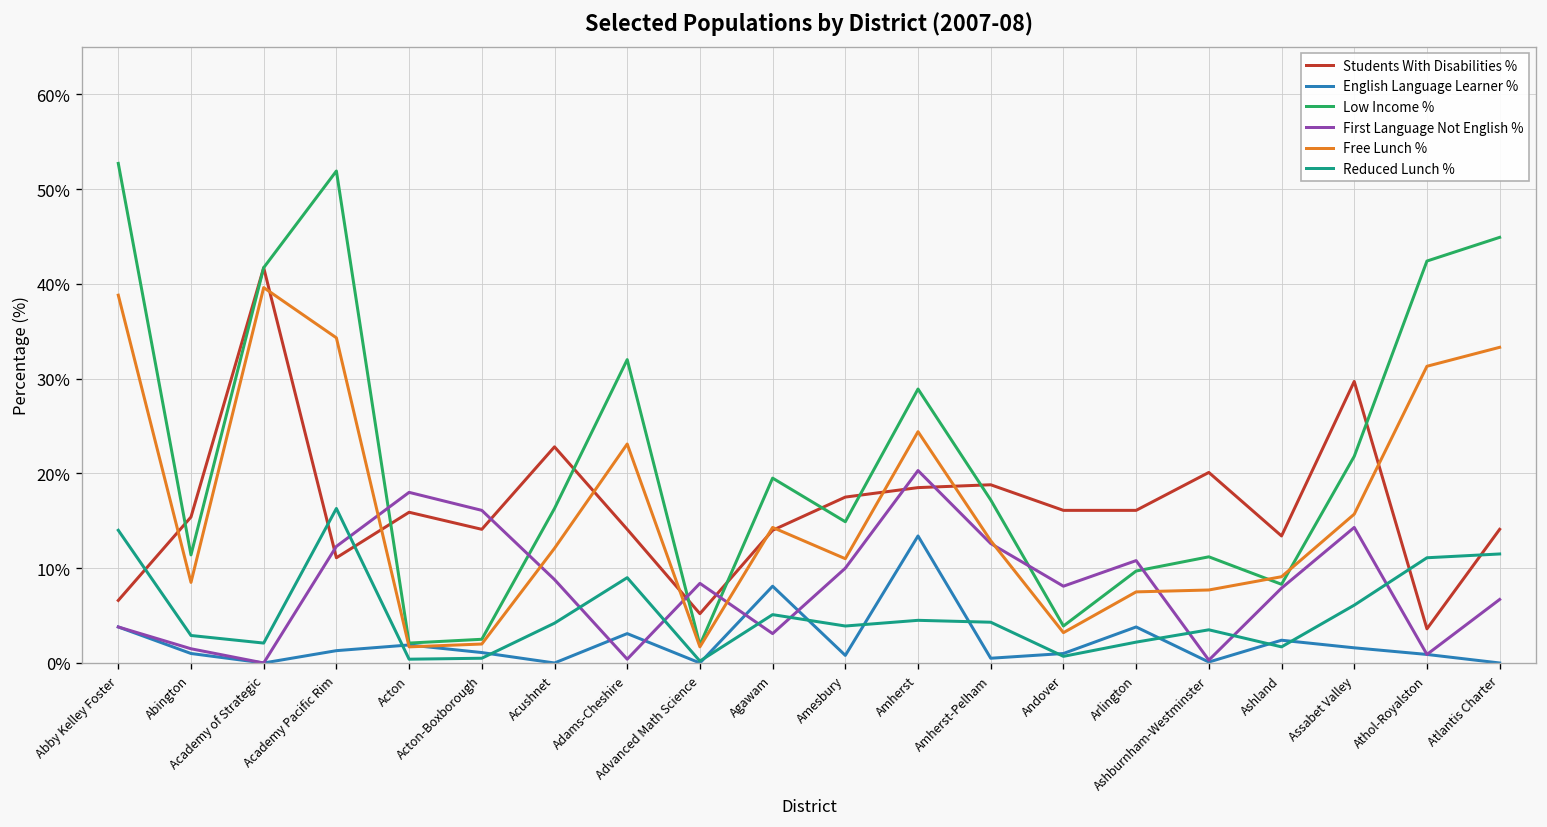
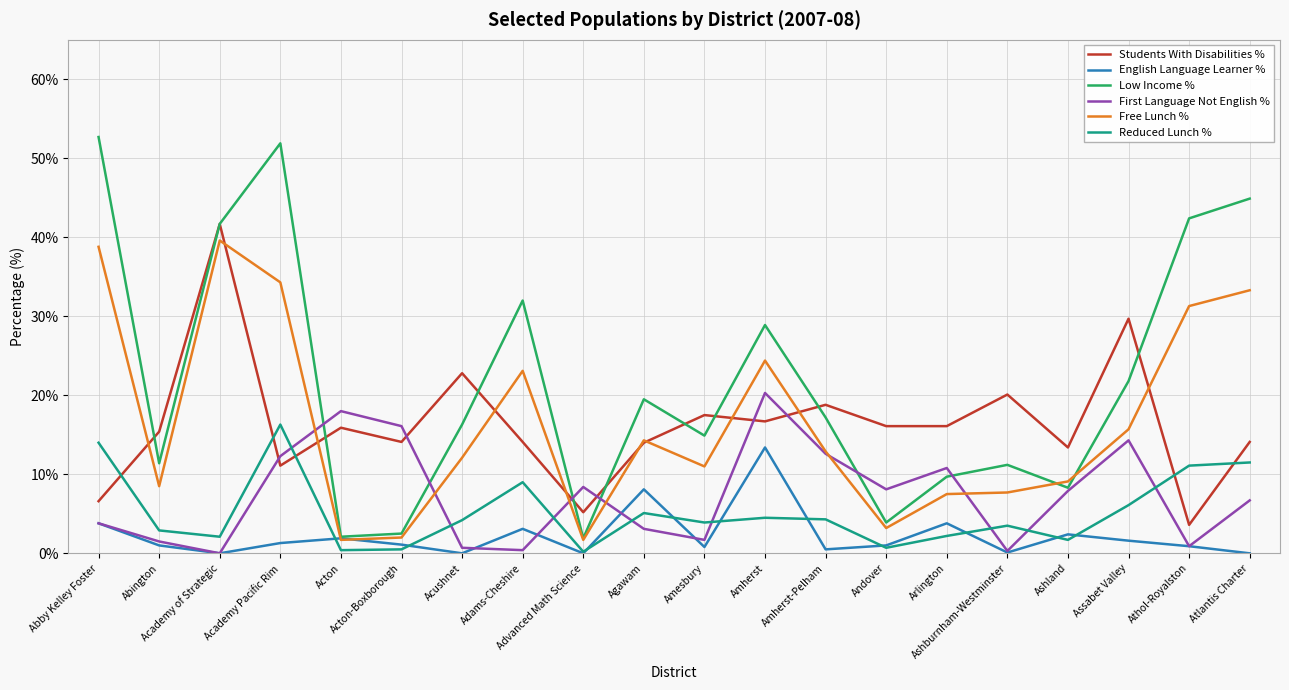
  {
    "Students With Disabilities %": {
      "Abby Kelley Foster": "7%",
      "Abington": "15%",
      "Academy Pacific Rim": "11%",
      "Acton": "16%",
      "Acton-Boxborough": "14%",
      "Acushnet": "23%",
      "Adams-Cheshire": "14%",
      "Advanced Math Science": "5%",
      "Amesbury": "18%",
-     "Amherst": "19%",
+     "Amherst": "17%",
      "Amherst-Pelham": "19%",
      "Andover": "16%",
      "Arlington": "16%",
      "Ashburnham-Westminster": "20%",
      "Ashland": "13%",
      "Assabet Valley": "30%",
      "Athol-Royalston": "4%",
      "Atlantis Charter": "14%"
    },
    "English Language Learner %": {
      "Abington": "1%",
      "Academy Pacific Rim": "1%",
      "Acton-Boxborough": "1%",
      "Acushnet": "0%",
      "Adams-Cheshire": "3%",
      "Agawam": "8%",
      "Amesbury": "1%",
      "Amherst": "13%",
      "Amherst-Pelham": "1%",
      "Arlington": "4%",
      "Ashland": "2%",
      "Assabet Valley": "2%",
      "Atlantis Charter": "0%"
    },
    "First Language Not English %": {
      "Abington": "2%",
      "Academy Pacific Rim": "12%",
      "Acton": "18%",
      "Acton-Boxborough": "16%",
-     "Acushnet": "9%",
+     "Acushnet": "1%",
      "Adams-Cheshire": "0%",
      "Advanced Math Science": "8%",
      "Agawam": "3%",
-     "Amesbury": "10%",
+     "Amesbury": "2%",
      "Amherst": "20%",
      "Andover": "8%",
      "Arlington": "11%",
      "Ashland": "8%",
      "Assabet Valley": "14%",
      "Atlantis Charter": "7%"
    },
    "Free Lunch %": {
      "Abby Kelley Foster": "39%",
      "Abington": "9%",
      "Academy of Strategic": "40%",
      "Academy Pacific Rim": "34%",
      "Acton-Boxborough": "2%",
      "Acushnet": "12%",
      "Adams-Cheshire": "23%",
      "Amesbury": "11%",
      "Amherst": "24%",
      "Andover": "3%",
      "Arlington": "8%",
      "Ashburnham-Westminster": "8%",
      "Ashland": "9%",
      "Assabet Valley": "16%",
      "Athol-Royalston": "31%",
      "Atlantis Charter": "33%"
    }
  }
